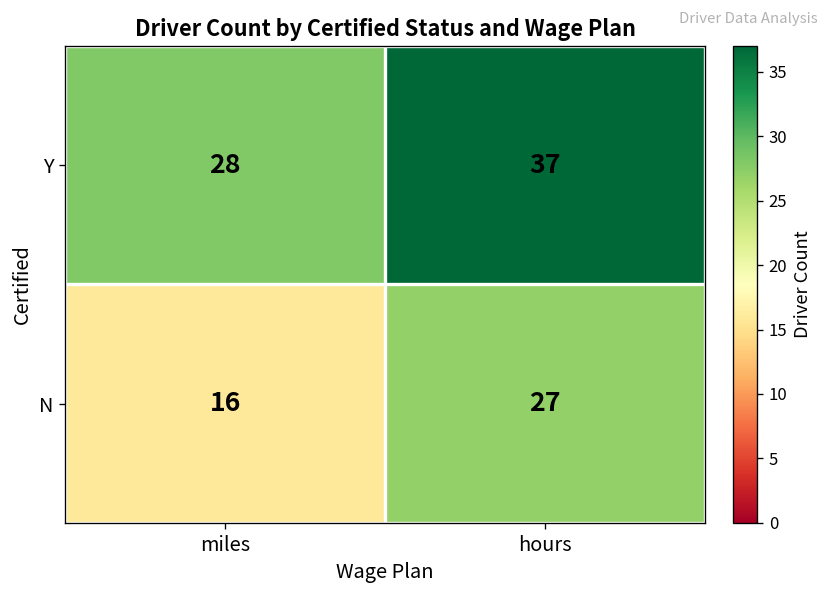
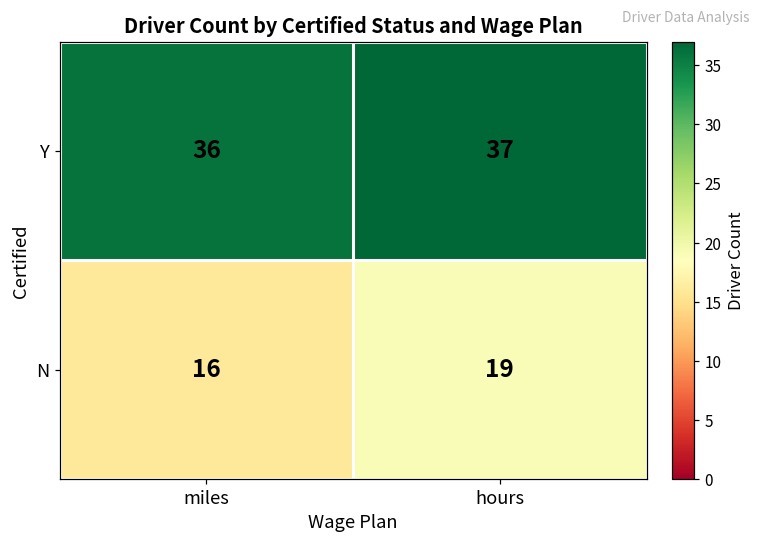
  {
    "Y": {
-     "miles": 28,
+     "miles": 36,
      "hours": 37
    },
    "N": {
      "miles": 16,
-     "hours": 27
+     "hours": 19
    }
  }
